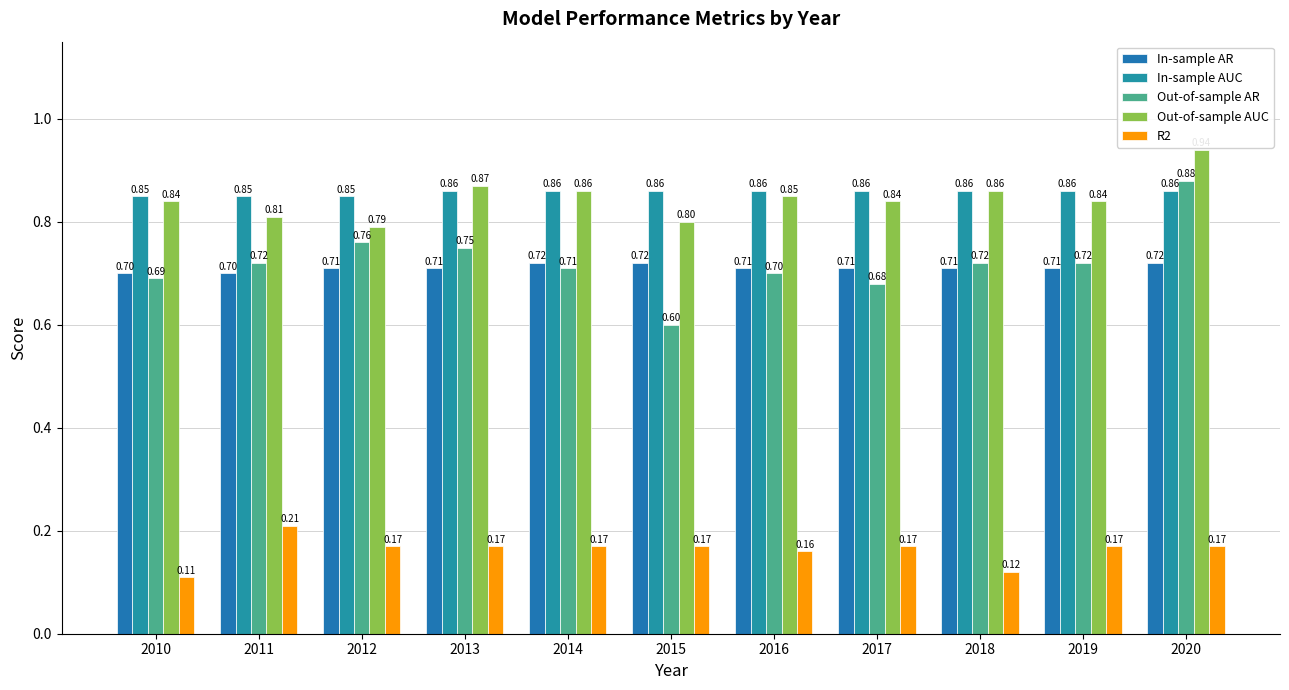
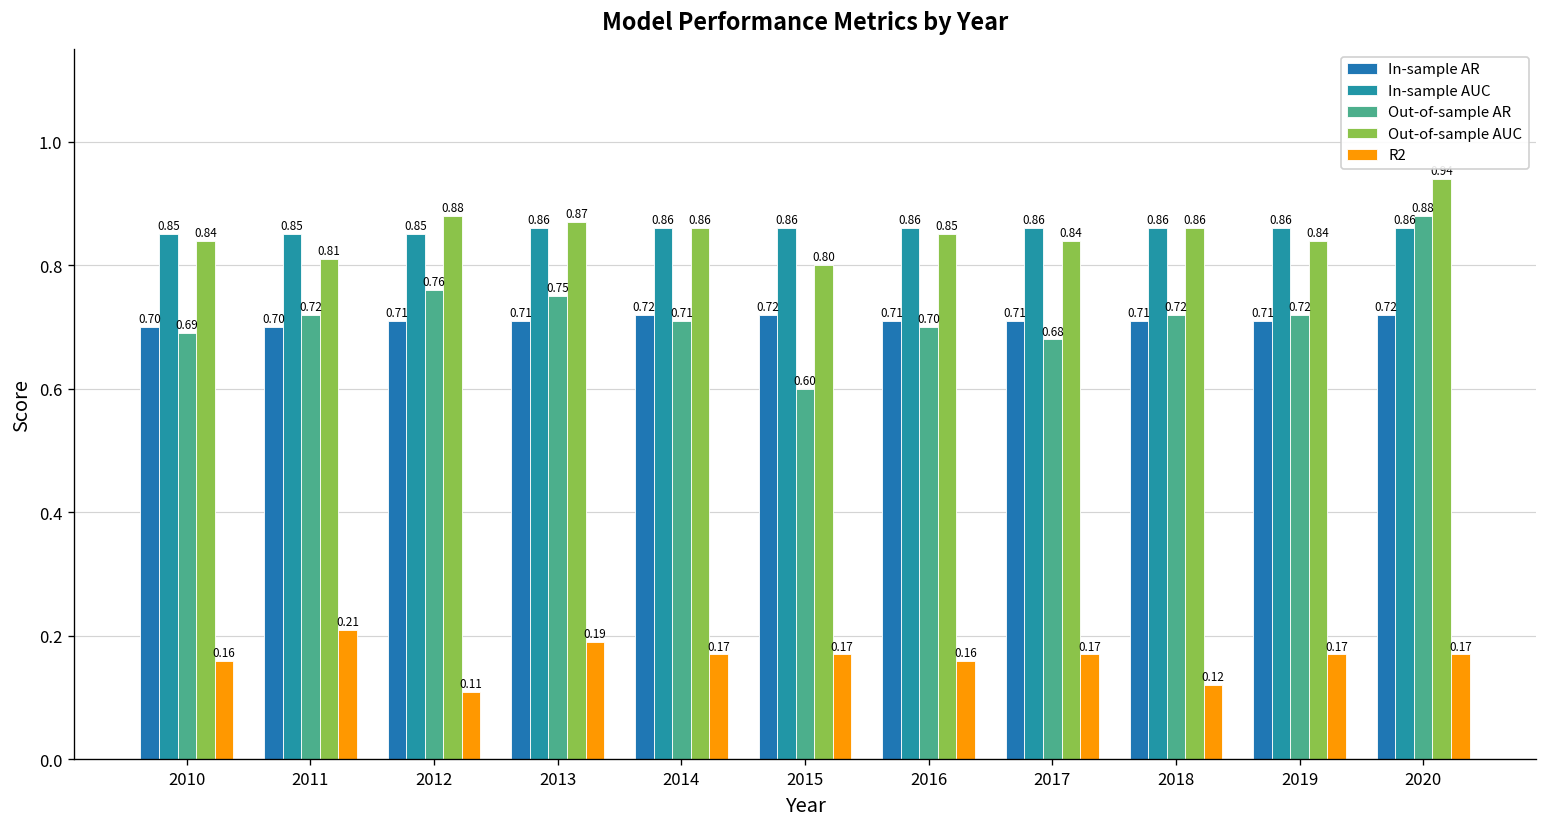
  {
    "Out-of-sample AUC": {
      "2010": 0.84,
      "2011": 0.81,
-     "2012": 0.79,
+     "2012": 0.88,
      "2013": 0.87,
      "2014": 0.86,
      "2015": 0.80,
      "2016": 0.85,
      "2017": 0.84,
      "2018": 0.86,
      "2019": 0.84
    },
    "R2": {
-     "2010": 0.11,
+     "2010": 0.16,
      "2011": 0.21,
-     "2012": 0.17,
-     "2013": 0.17,
+     "2012": 0.11,
+     "2013": 0.19,
      "2014": 0.17,
      "2015": 0.17,
      "2016": 0.16,
      "2017": 0.17,
      "2018": 0.12,
      "2019": 0.17,
      "2020": 0.17
    }
  }
